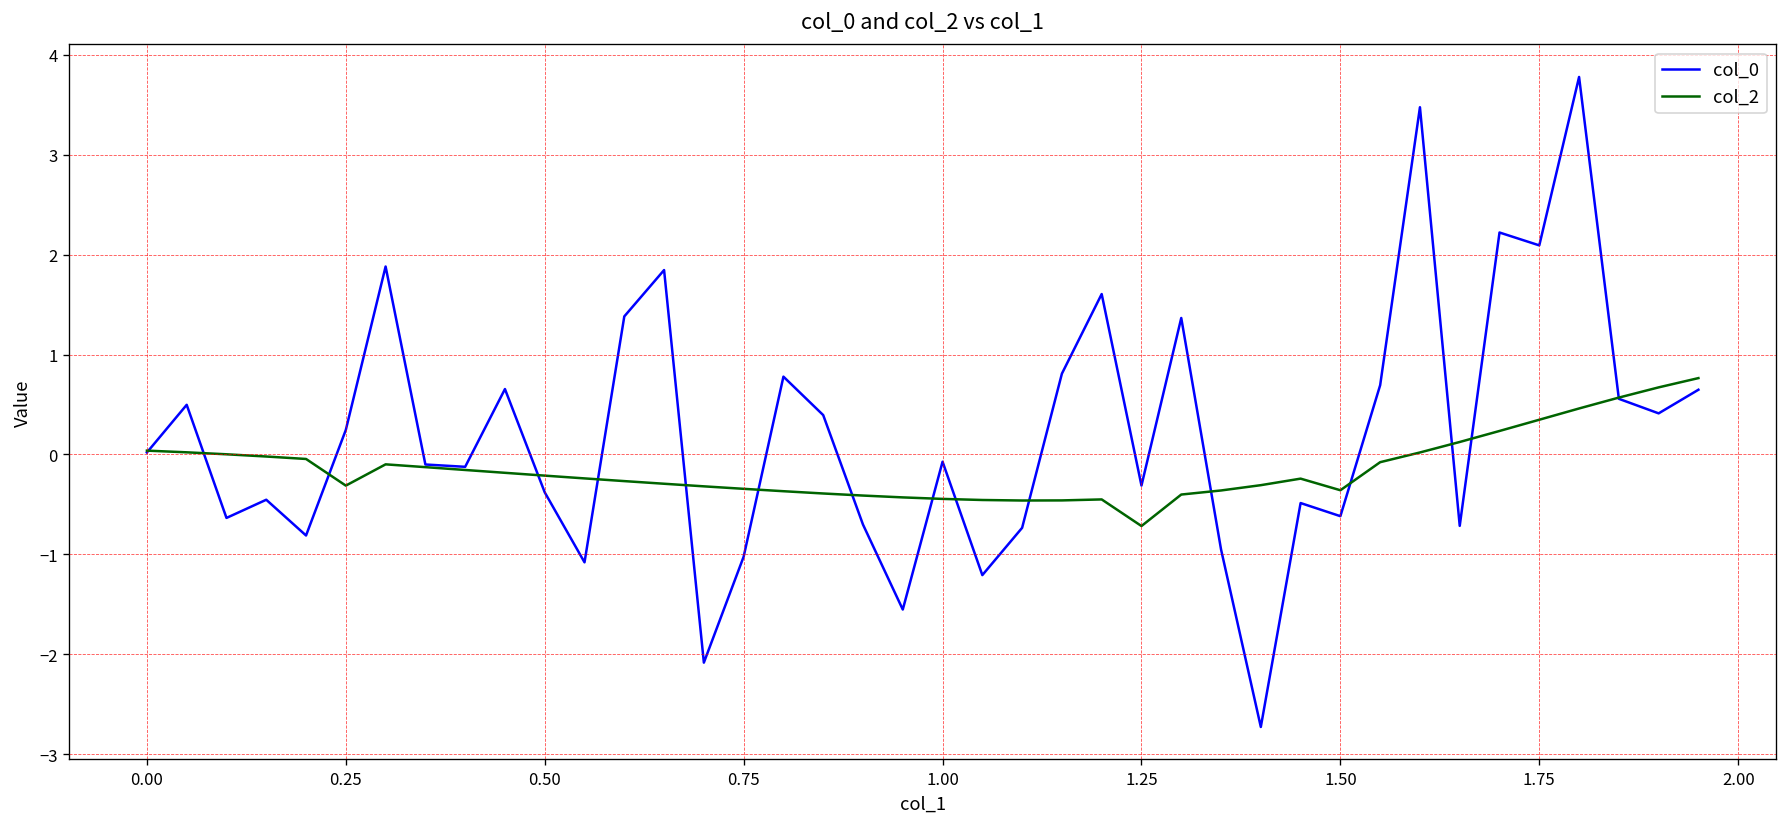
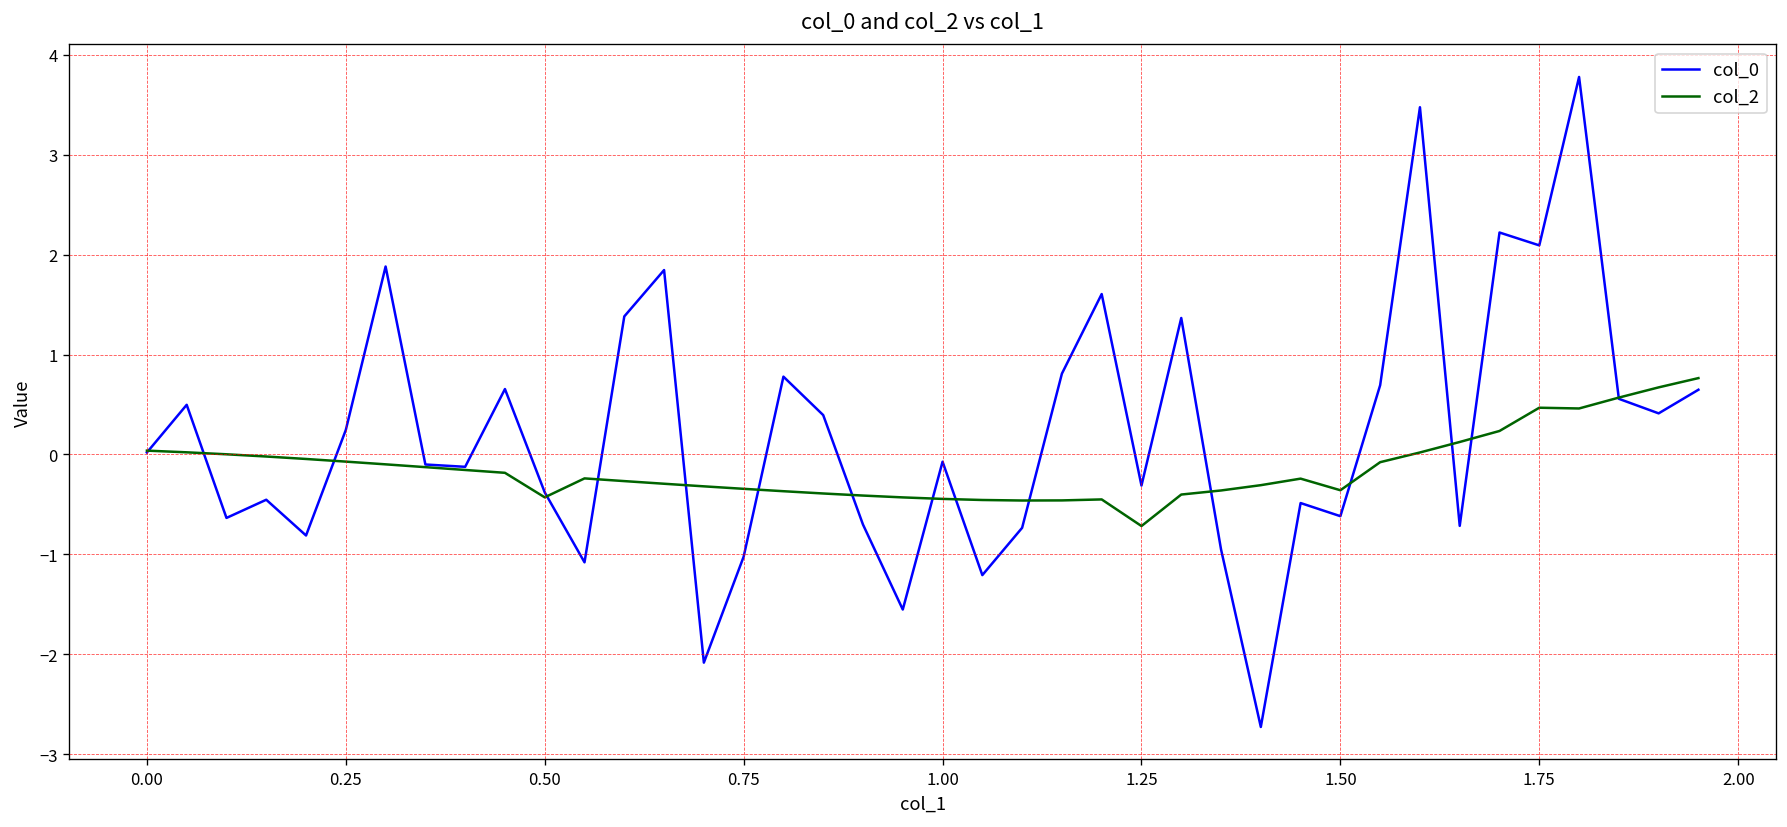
  {
    "col_0": {
      "0.25": 0.2,
      "0.50": -0.4,
      "0.75": -1.0,
      "1.00": -0.1,
      "1.25": -0.3,
      "1.50": -0.6,
      "1.75": 2.1
    },
    "col_2": {
-     "0.25": -0.3,
-     "0.50": -0.2,
+     "0.25": -0.1,
+     "0.50": -0.4,
      "0.75": -0.3,
      "1.00": -0.4,
      "1.25": -0.7,
      "1.50": -0.4,
-     "1.75": 0.3
+     "1.75": 0.5
    }
  }
